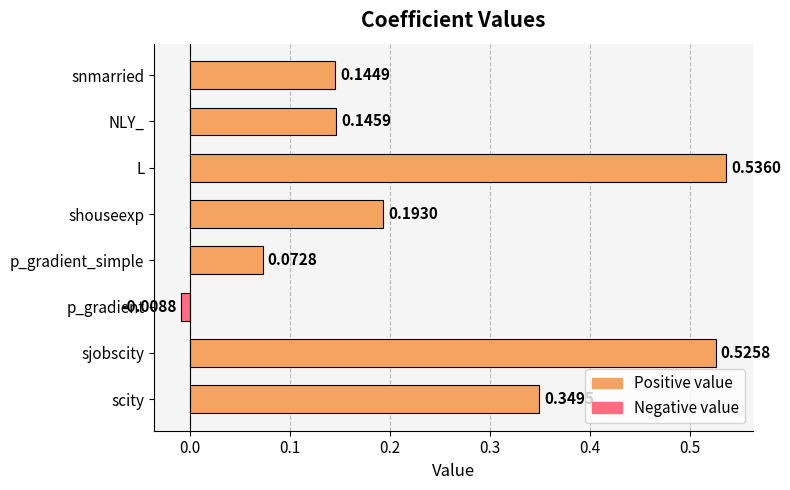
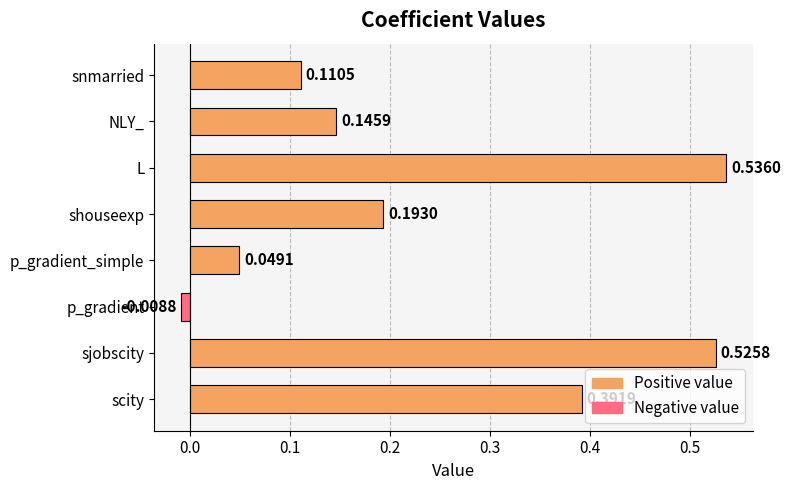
  {
-   "snmarried": 0.1449,
+   "snmarried": 0.1105,
    "NLY_": 0.1459,
    "L": 0.5360,
    "shouseexp": 0.1930,
-   "p_gradient_simple": 0.0728,
+   "p_gradient_simple": 0.0491,
    "p_gradient": -0.0088,
    "sjobscity": 0.5258,
-   "scity": 0.35
+   "scity": 0.39
  }
